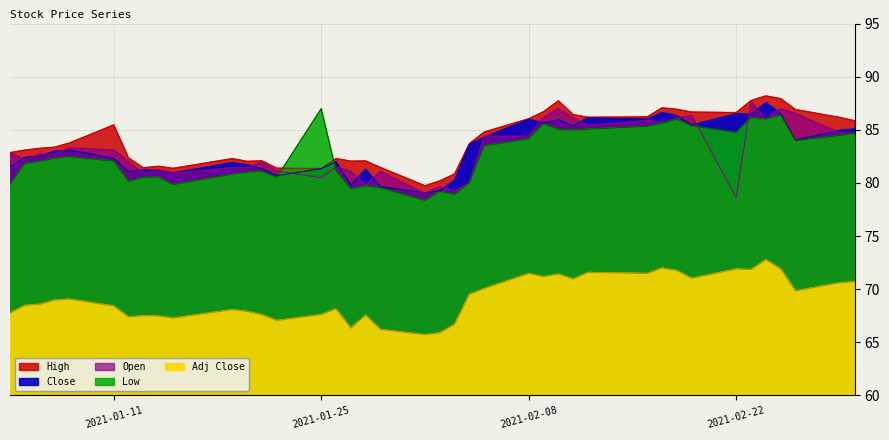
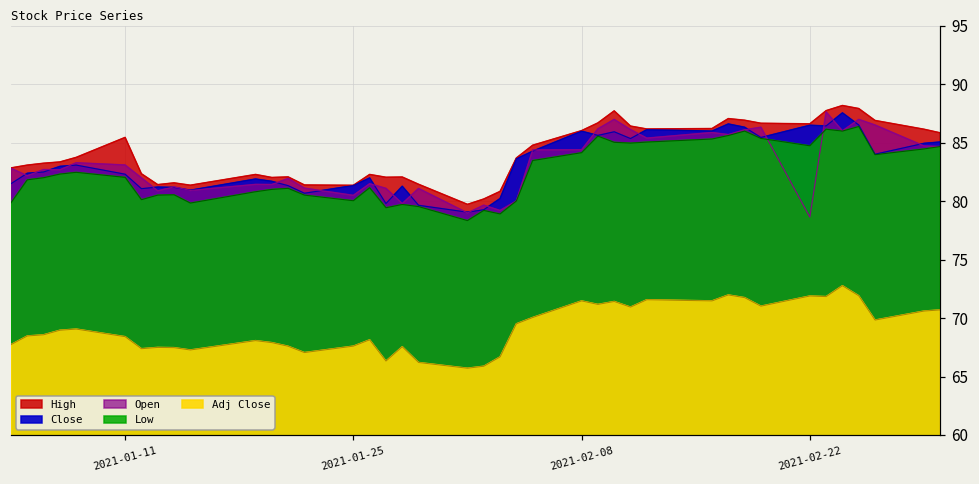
  {
    "High": {
      "2021-01-11": 85.5
    },
    "Close": {
      "2021-01-11": 82.3
    },
    "Open": {
      "2021-01-11": 83.1,
      "2021-01-25": 80.5,
      "2021-02-08": 84.4,
      "2021-02-22": 78.6
    },
    "Low": {
      "2021-01-11": 82.0,
-     "2021-01-25": 87.0,
+     "2021-01-25": 80.0,
      "2021-02-08": 84.2,
      "2021-02-22": 84.7
    },
    "Adj Close": {
      "2021-01-11": 68.4,
      "2021-01-25": 67.6,
      "2021-02-08": 71.5,
      "2021-02-22": 71.9
    }
  }
